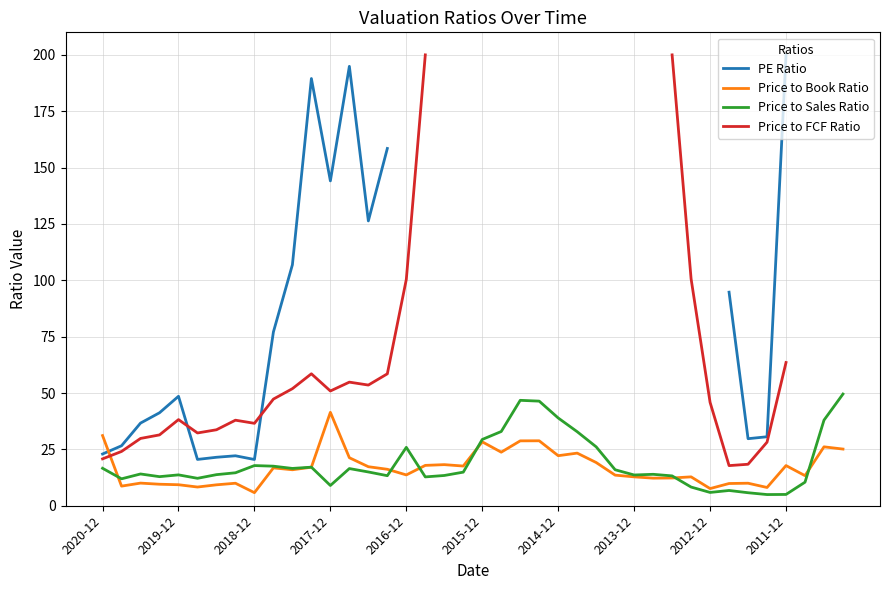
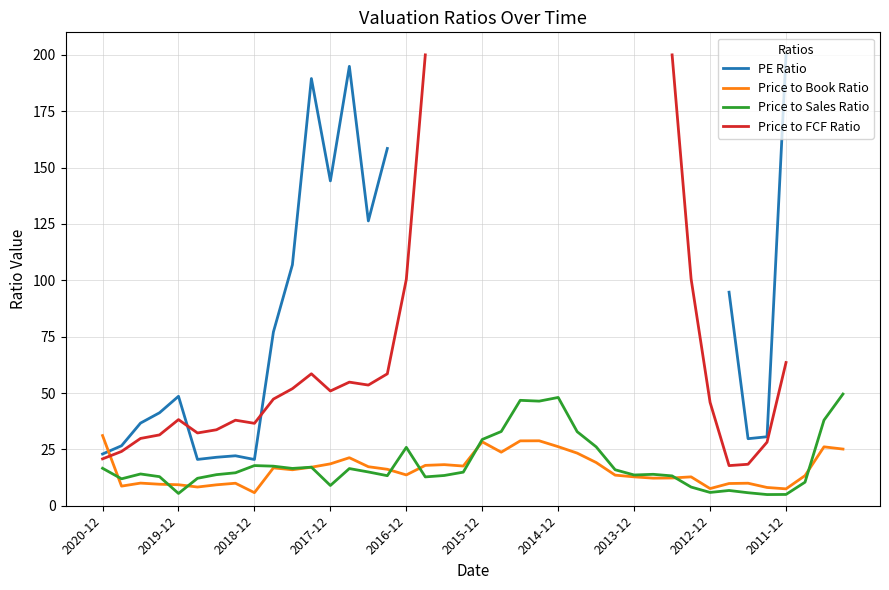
  {
    "PE Ratio": {
      "2020-12": 23,
      "2019-12": 49,
      "2018-12": 21,
      "2017-12": 144
    },
    "Price to Book Ratio": {
      "2020-12": 31,
      "2019-12": 9,
      "2018-12": 6,
-     "2017-12": 41,
+     "2017-12": 19,
      "2016-12": 14,
-     "2014-12": 22,
+     "2014-12": 26,
      "2012-12": 8,
-     "2011-12": 18
+     "2011-12": 7
    },
    "Price to Sales Ratio": {
      "2020-12": 17,
-     "2019-12": 14,
+     "2019-12": 5,
      "2018-12": 18,
      "2017-12": 9,
      "2016-12": 26,
-     "2014-12": 39,
+     "2014-12": 48,
      "2012-12": 6,
      "2011-12": 5
    },
    "Price to FCF Ratio": {
      "2020-12": 21,
      "2019-12": 38,
      "2018-12": 37,
      "2017-12": 51,
      "2016-12": 100,
      "2012-12": 46,
      "2011-12": 64
    }
  }
